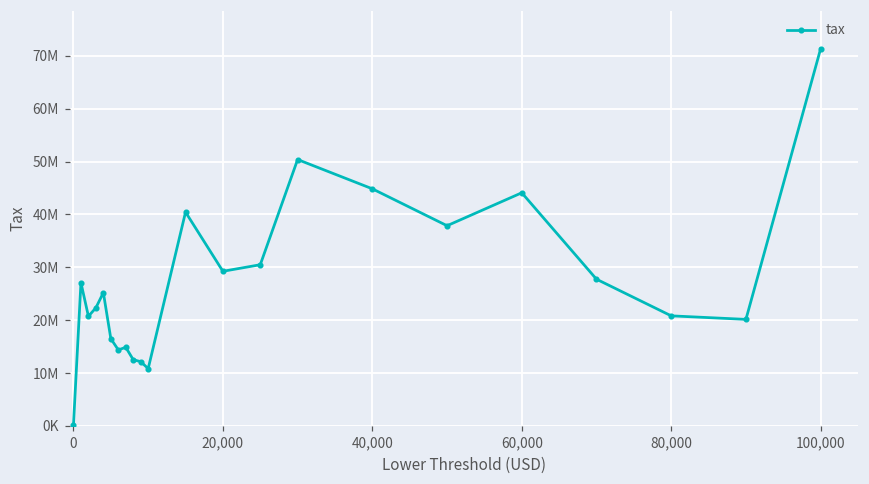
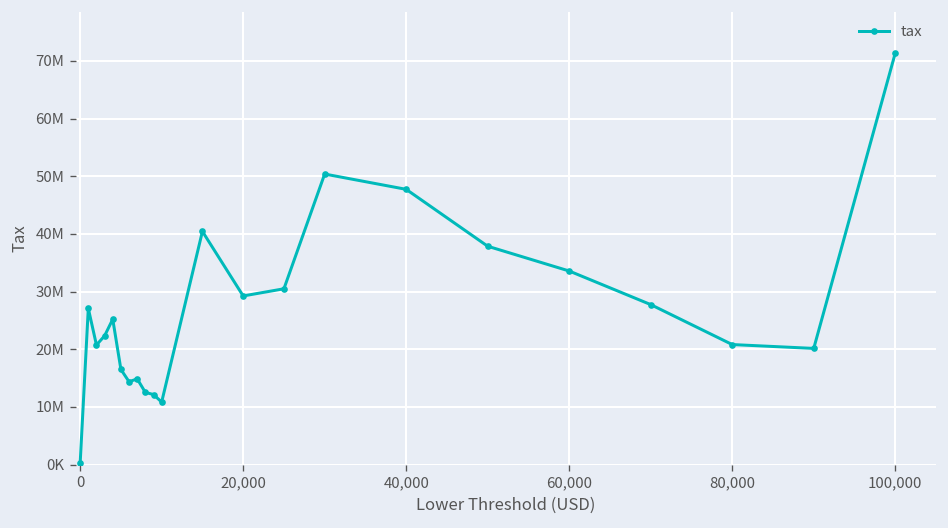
  {
    "0": 0,
    "20,000": 29000000,
-   "40,000": 45000000,
-   "60,000": 44000000,
+   "40,000": 48000000,
+   "60,000": 34000000,
    "80,000": 21000000,
    "100,000": 71000000
  }
